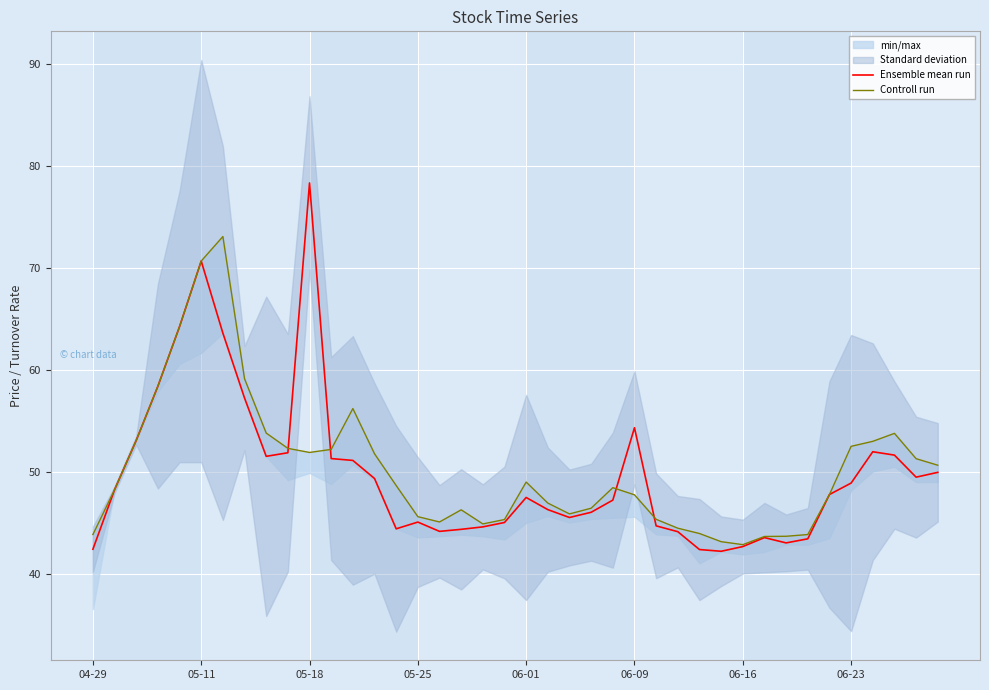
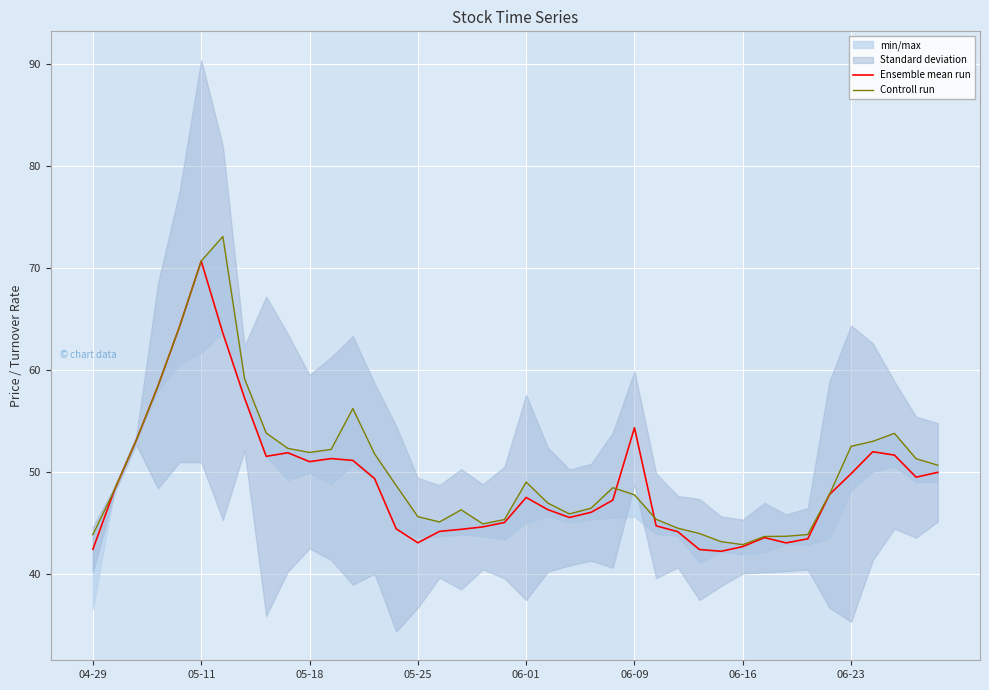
  {
    "Ensemble mean run": {
      "04-29": 42.4,
-     "05-18": 78.3,
-     "05-25": 45.1,
+     "05-18": 51.0,
+     "05-25": 43.1,
      "06-01": 47.5,
      "06-09": 54.3,
-     "06-23": 48.9
+     "06-23": 49.8
    }
  }
